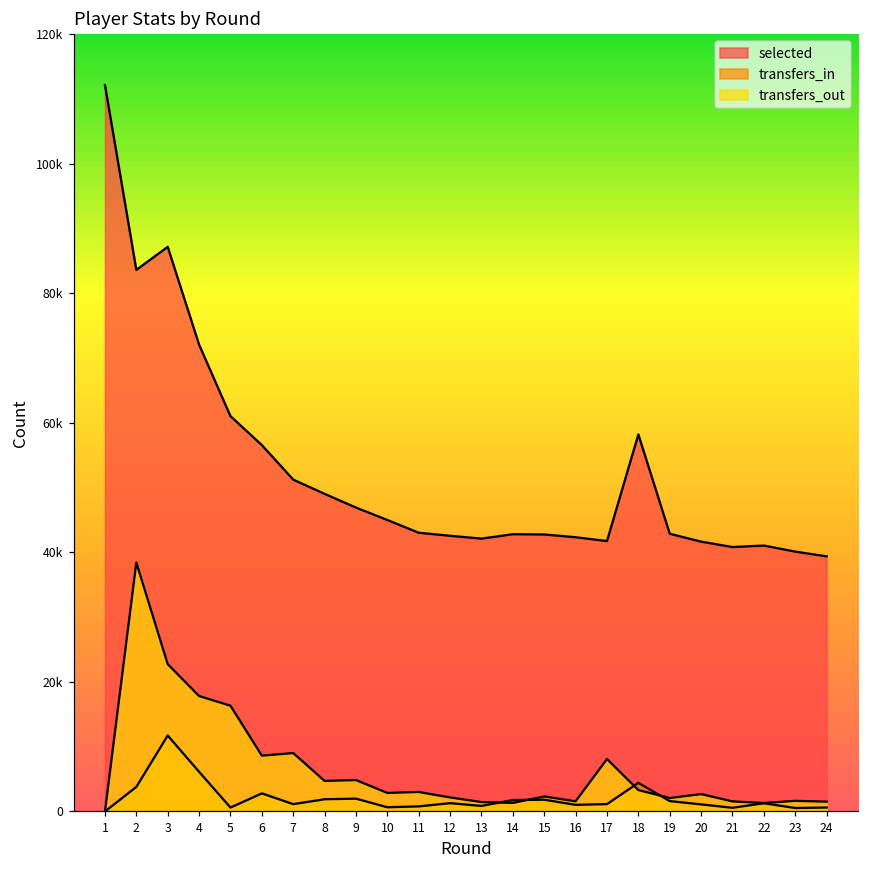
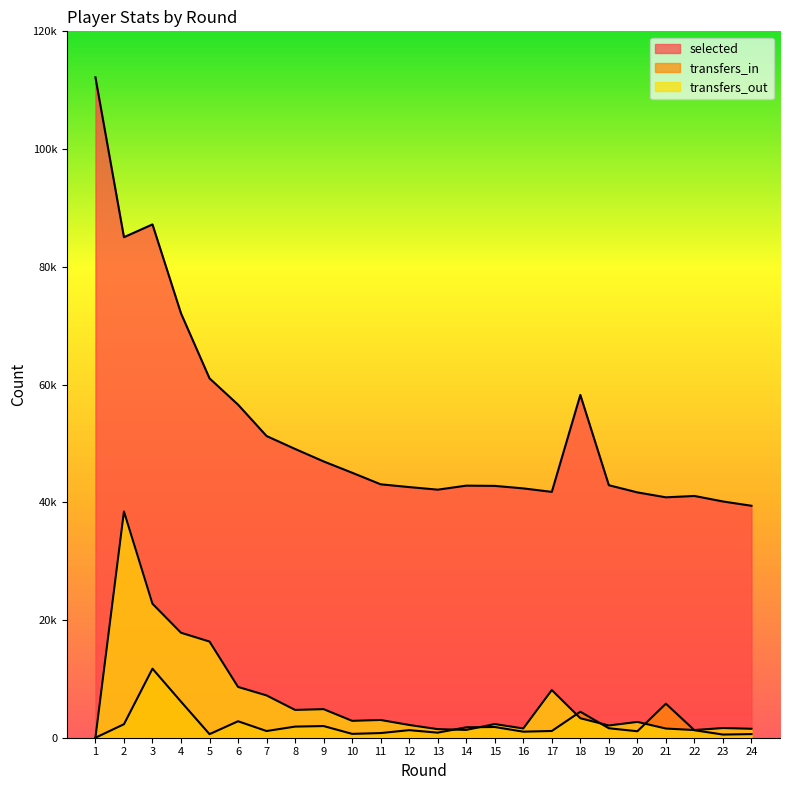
  {
    "selected": {
      "1": 112000,
-     "2": 84000,
+     "2": 85000,
      "3": 87000,
      "4": 72000,
      "5": 61000,
      "6": 57000,
      "7": 51000,
      "8": 49000,
      "9": 47000,
      "10": 45000,
      "11": 43000,
      "12": 43000,
      "13": 42000,
      "14": 43000,
      "15": 43000,
      "16": 42000,
      "17": 42000,
      "18": 58000,
      "19": 43000,
      "20": 42000,
      "21": 41000,
      "22": 41000,
      "23": 40000,
      "24": 39000
    },
    "transfers_in": {
-     "2": 4000,
+     "2": 2000,
      "3": 12000,
      "4": 6000,
      "5": 1000,
      "6": 3000,
      "7": 1000,
      "8": 2000,
      "9": 2000,
      "10": 1000,
      "11": 1000,
      "12": 1000,
      "13": 1000,
      "14": 2000,
      "15": 2000,
      "16": 1000,
      "17": 1000,
      "18": 4000,
      "19": 2000,
      "20": 1000,
-     "21": 1000,
+     "21": 6000,
      "23": 1000,
      "24": 1000
    },
    "transfers_out": {
      "2": 38000,
      "3": 23000,
      "4": 18000,
      "5": 16000,
      "6": 9000,
-     "7": 9000,
+     "7": 7000,
      "8": 5000,
      "9": 5000,
      "10": 3000,
      "11": 3000,
      "12": 2000,
      "13": 1000,
      "14": 1000,
      "15": 2000,
      "16": 2000,
      "17": 8000,
      "18": 3000,
      "19": 2000,
      "20": 3000,
      "21": 2000,
      "23": 2000,
      "24": 2000
    }
  }
